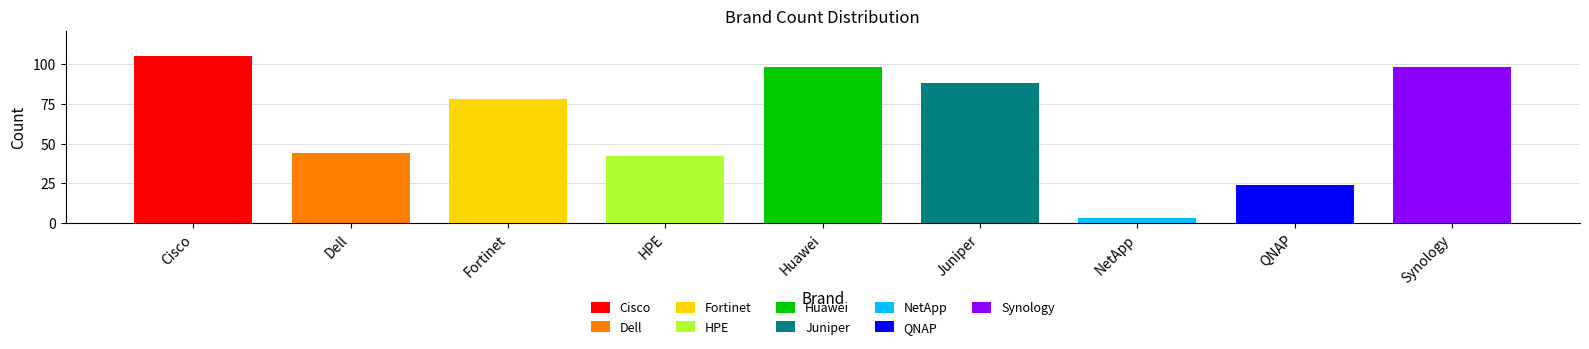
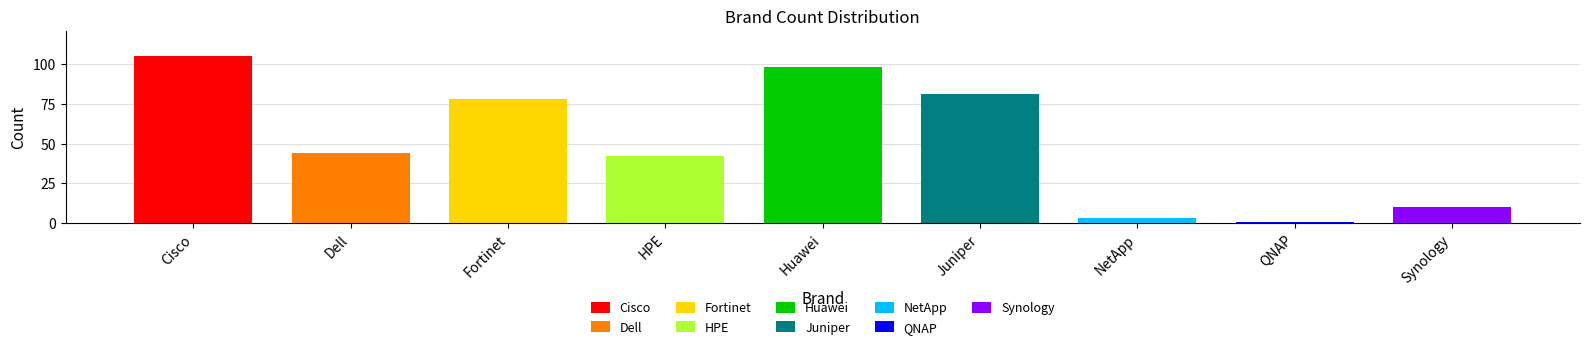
  {
    "Cisco": 105,
    "Dell": 44,
    "Fortinet": 78,
    "HPE": 42,
    "Huawei": 98,
-   "Juniper": 88,
+   "Juniper": 81,
    "NetApp": 3,
-   "QNAP": 24,
-   "Synology": 98
+   "QNAP": 1,
+   "Synology": 10
  }
